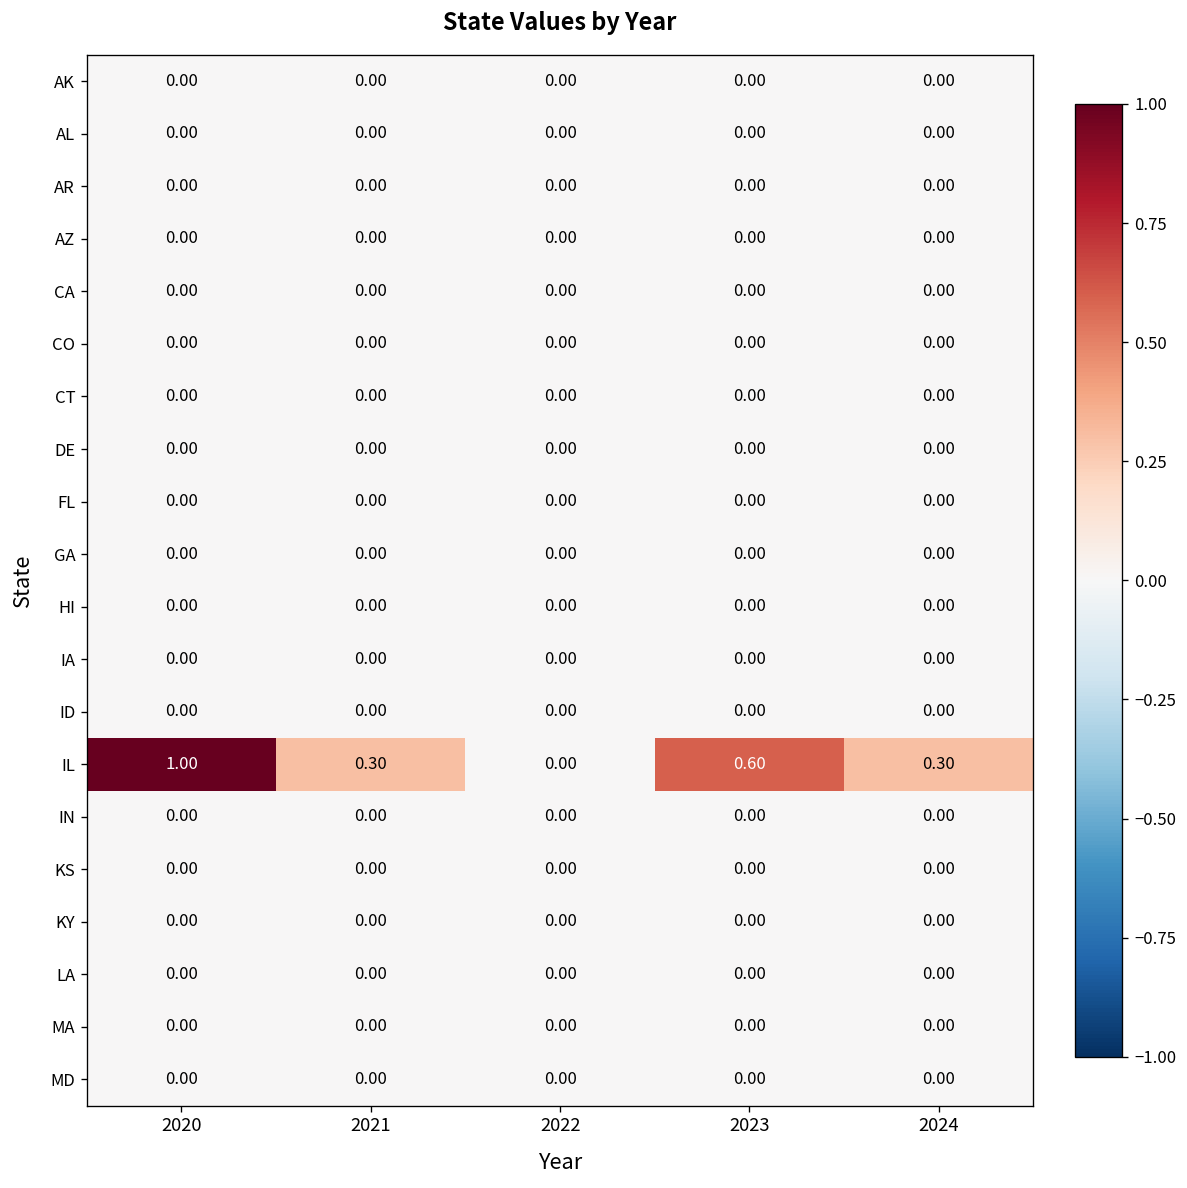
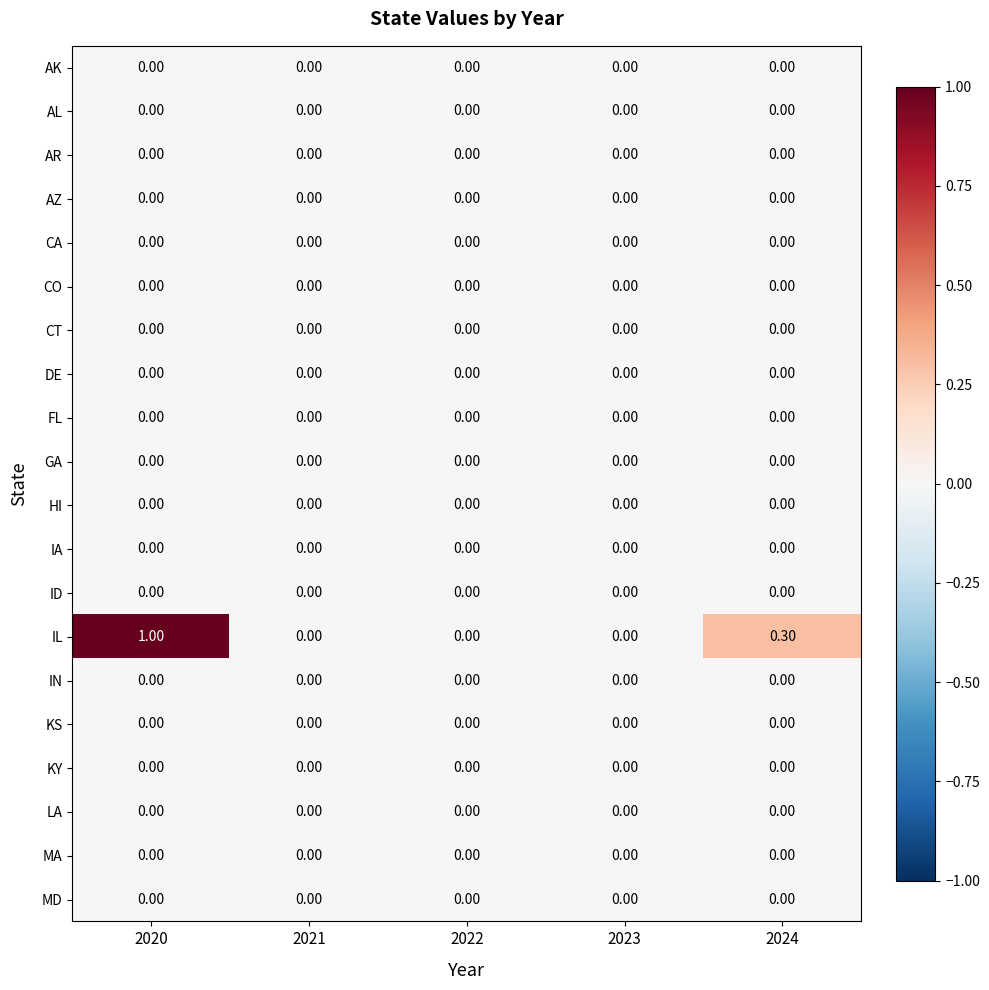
  {
    "AK": {
      "2020": 0.00,
      "2021": 0.00,
      "2022": 0.00,
      "2023": 0.00,
      "2024": 0.00
    },
    "AL": {
      "2020": 0.00,
      "2021": 0.00,
      "2022": 0.00,
      "2023": 0.00,
      "2024": 0.00
    },
    "AR": {
      "2020": 0.00,
      "2021": 0.00,
      "2022": 0.00,
      "2023": 0.00,
      "2024": 0.00
    },
    "AZ": {
      "2020": 0.00,
      "2021": 0.00,
      "2022": 0.00,
      "2023": 0.00,
      "2024": 0.00
    },
    "CA": {
      "2020": 0.00,
      "2021": 0.00,
      "2022": 0.00,
      "2023": 0.00,
      "2024": 0.00
    },
    "CO": {
      "2020": 0.00,
      "2021": 0.00,
      "2022": 0.00,
      "2023": 0.00,
      "2024": 0.00
    },
    "CT": {
      "2020": 0.00,
      "2021": 0.00,
      "2022": 0.00,
      "2023": 0.00,
      "2024": 0.00
    },
    "DE": {
      "2020": 0.00,
      "2021": 0.00,
      "2022": 0.00,
      "2023": 0.00,
      "2024": 0.00
    },
    "FL": {
      "2020": 0.00,
      "2021": 0.00,
      "2022": 0.00,
      "2023": 0.00,
      "2024": 0.00
    },
    "GA": {
      "2020": 0.00,
      "2021": 0.00,
      "2022": 0.00,
      "2023": 0.00,
      "2024": 0.00
    },
    "HI": {
      "2020": 0.00,
      "2021": 0.00,
      "2022": 0.00,
      "2023": 0.00,
      "2024": 0.00
    },
    "IA": {
      "2020": 0.00,
      "2021": 0.00,
      "2022": 0.00,
      "2023": 0.00,
      "2024": 0.00
    },
    "ID": {
      "2020": 0.00,
      "2021": 0.00,
      "2022": 0.00,
      "2023": 0.00,
      "2024": 0.00
    },
    "IL": {
      "2020": 1.00,
-     "2021": 0.30,
+     "2021": 0.00,
      "2022": 0.00,
-     "2023": 0.60,
+     "2023": 0.00,
      "2024": 0.30
    },
    "IN": {
      "2020": 0.00,
      "2021": 0.00,
      "2022": 0.00,
      "2023": 0.00,
      "2024": 0.00
    },
    "KS": {
      "2020": 0.00,
      "2021": 0.00,
      "2022": 0.00,
      "2023": 0.00,
      "2024": 0.00
    },
    "KY": {
      "2020": 0.00,
      "2021": 0.00,
      "2022": 0.00,
      "2023": 0.00,
      "2024": 0.00
    },
    "LA": {
      "2020": 0.00,
      "2021": 0.00,
      "2022": 0.00,
      "2023": 0.00,
      "2024": 0.00
    },
    "MA": {
      "2020": 0.00,
      "2021": 0.00,
      "2022": 0.00,
      "2023": 0.00,
      "2024": 0.00
    },
    "MD": {
      "2020": 0.00,
      "2021": 0.00,
      "2022": 0.00,
      "2023": 0.00,
      "2024": 0.00
    }
  }
